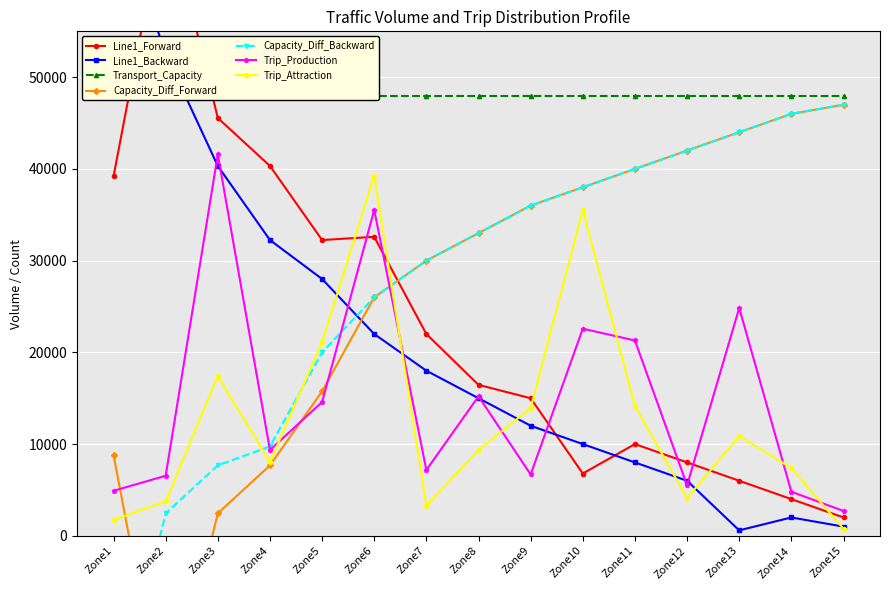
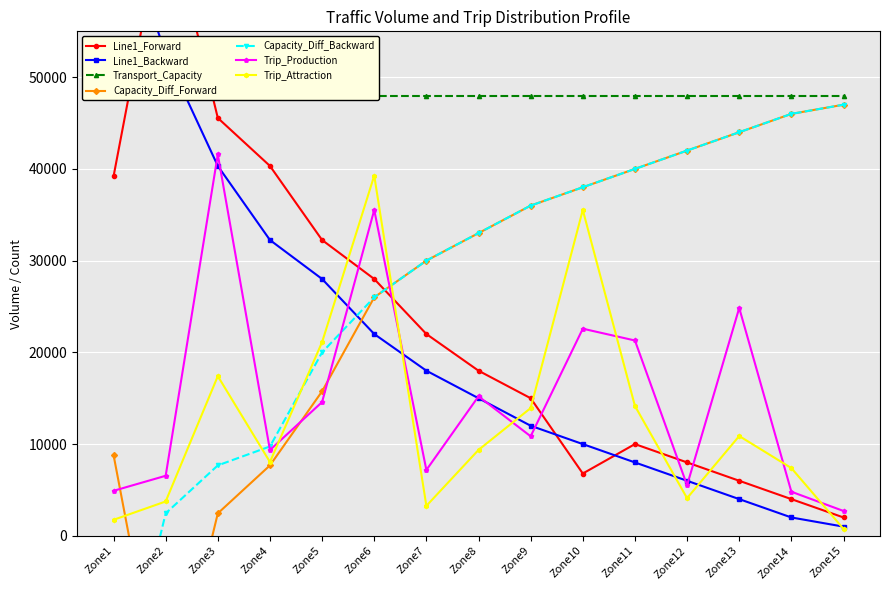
  {
    "Line1_Forward": {
      "Zone1": 39000,
      "Zone3": 46000,
      "Zone4": 40000,
      "Zone5": 32000,
-     "Zone6": 33000,
+     "Zone6": 28000,
      "Zone7": 22000,
-     "Zone8": 16000,
+     "Zone8": 18000,
      "Zone9": 15000,
      "Zone10": 7000,
      "Zone11": 10000,
      "Zone12": 8000,
      "Zone13": 6000,
      "Zone14": 4000,
      "Zone15": 2000
    },
    "Line1_Backward": {
      "Zone3": 40000,
      "Zone4": 32000,
      "Zone5": 28000,
      "Zone6": 22000,
      "Zone7": 18000,
      "Zone9": 12000,
      "Zone10": 10000,
      "Zone11": 8000,
      "Zone12": 6000,
-     "Zone13": 1000,
+     "Zone13": 4000,
      "Zone14": 2000
    },
    "Transport_Capacity": {
      "Zone7": 48000,
      "Zone8": 48000,
      "Zone9": 48000,
      "Zone10": 48000,
      "Zone11": 48000,
      "Zone12": 48000,
      "Zone13": 48000,
      "Zone14": 48000,
      "Zone15": 48000
    },
    "Capacity_Diff_Forward": {
      "Zone1": 9000,
      "Zone3": 2000,
      "Zone4": 8000,
      "Zone5": 16000
    },
    "Capacity_Diff_Backward": {
      "Zone2": 2000,
      "Zone3": 8000,
      "Zone4": 10000,
      "Zone5": 20000
    },
    "Trip_Production": {
      "Zone1": 5000,
      "Zone2": 7000,
      "Zone3": 42000,
      "Zone4": 9000,
      "Zone5": 15000,
      "Zone6": 36000,
      "Zone7": 7000,
-     "Zone9": 7000,
+     "Zone9": 11000,
      "Zone10": 23000,
      "Zone11": 21000,
      "Zone12": 6000,
      "Zone13": 25000,
      "Zone14": 5000,
      "Zone15": 3000
    },
    "Trip_Attraction": {
      "Zone1": 2000,
      "Zone2": 4000,
      "Zone3": 17000,
      "Zone4": 8000,
      "Zone5": 21000,
      "Zone6": 39000,
      "Zone7": 3000,
      "Zone8": 9000,
      "Zone9": 14000,
      "Zone10": 36000,
      "Zone11": 14000,
      "Zone12": 4000,
      "Zone13": 11000,
      "Zone14": 7000
    }
  }
